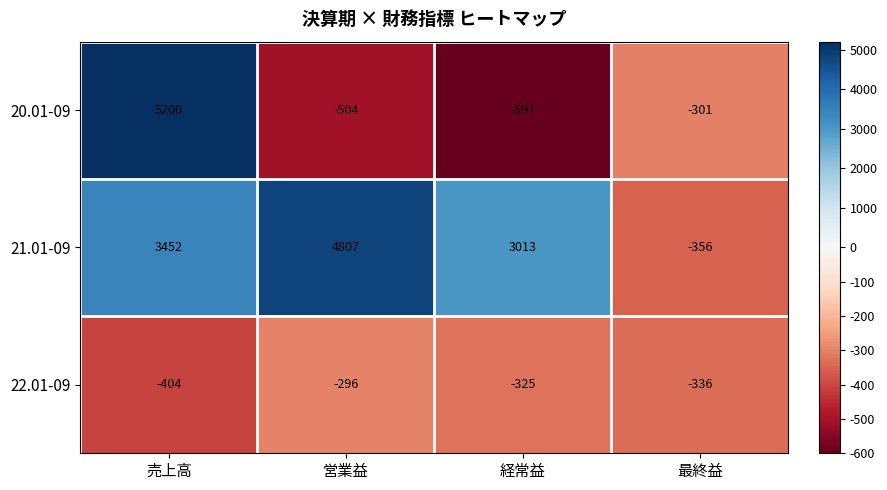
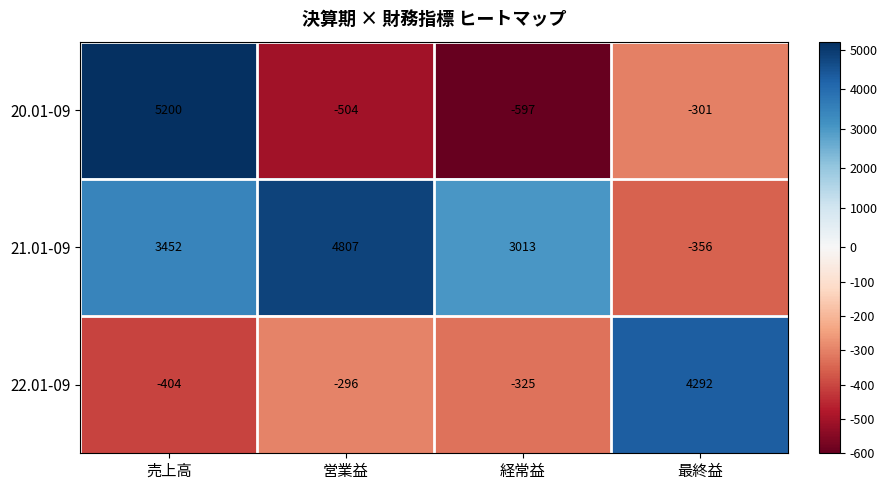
  {
    "20.01-09": {
      "売上高": 5200,
      "営業益": -504,
      "経常益": -597,
      "最終益": -301
    },
    "21.01-09": {
      "売上高": 3452,
      "営業益": 4807,
      "経常益": 3013,
      "最終益": -356
    },
    "22.01-09": {
      "売上高": -404,
      "営業益": -296,
      "経常益": -325,
-     "最終益": -336
+     "最終益": 4292
    }
  }
